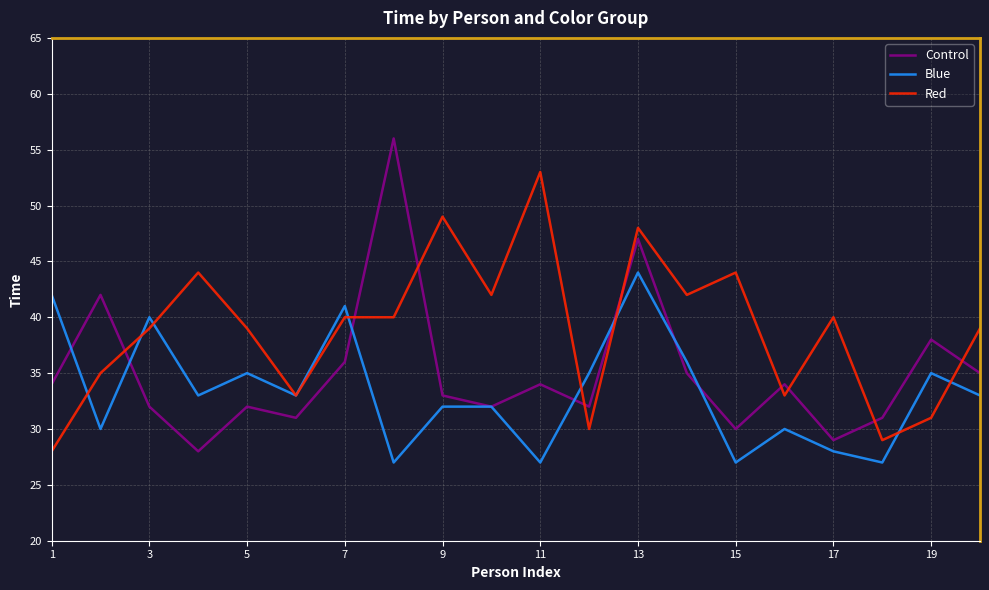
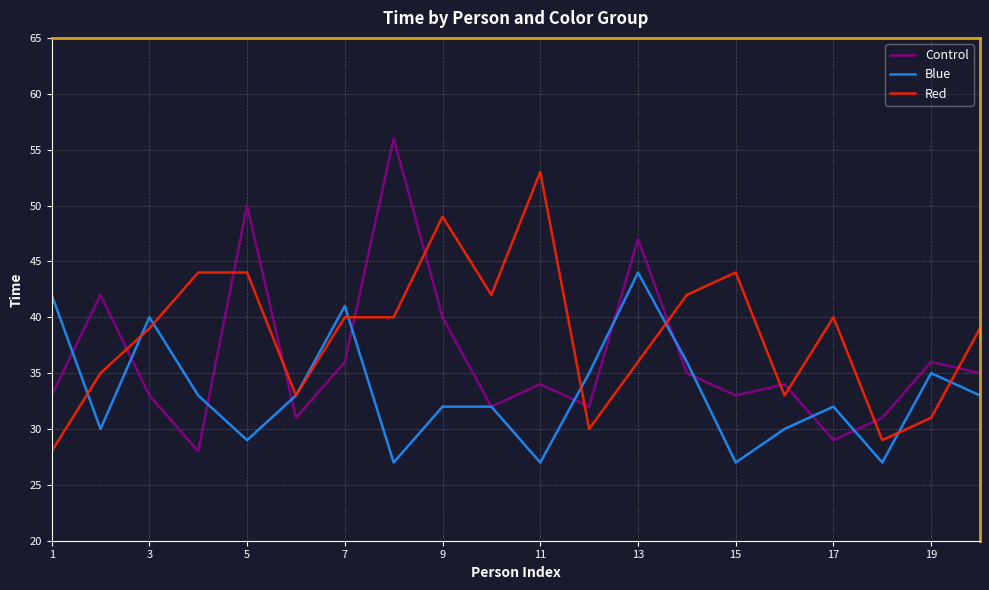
  {
    "Control": {
-     "1": 34,
-     "3": 32,
-     "5": 32,
+     "1": 33,
+     "3": 33,
+     "5": 50,
      "7": 36,
-     "9": 33,
+     "9": 40,
      "11": 34,
      "13": 47,
-     "15": 30,
+     "15": 33,
      "17": 29,
-     "19": 38
+     "19": 36
    },
    "Blue": {
      "1": 42,
      "3": 40,
-     "5": 35,
+     "5": 29,
      "7": 41,
      "9": 32,
      "11": 27,
      "13": 44,
      "15": 27,
-     "17": 28,
+     "17": 32,
      "19": 35
    },
    "Red": {
      "1": 28,
      "3": 39,
-     "5": 39,
+     "5": 44,
      "7": 40,
      "9": 49,
      "11": 53,
-     "13": 48,
+     "13": 36,
      "15": 44,
      "17": 40,
      "19": 31
    }
  }
